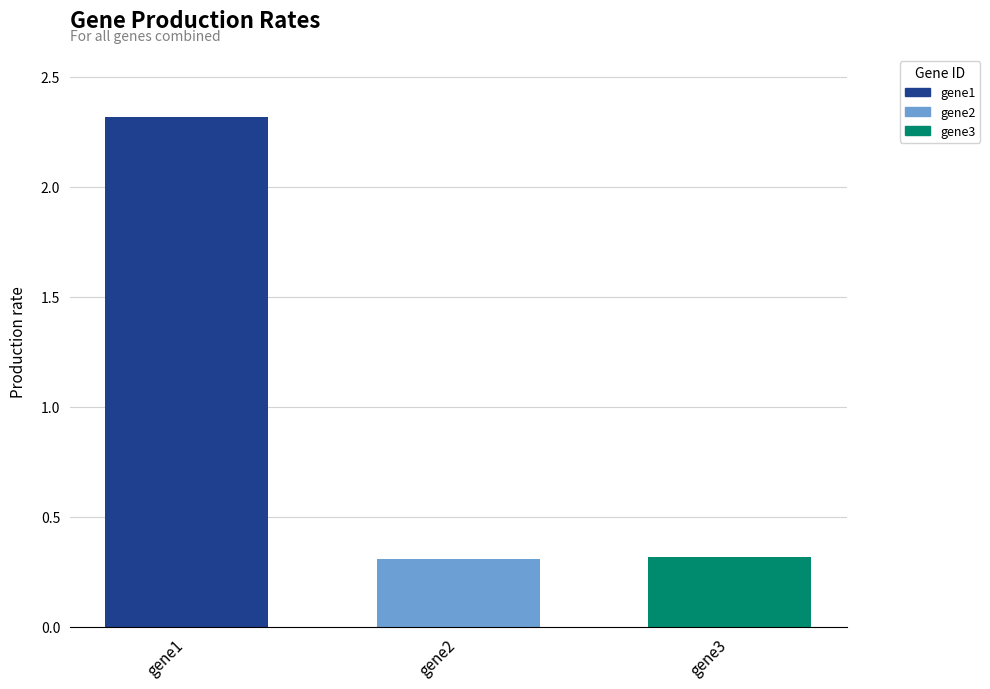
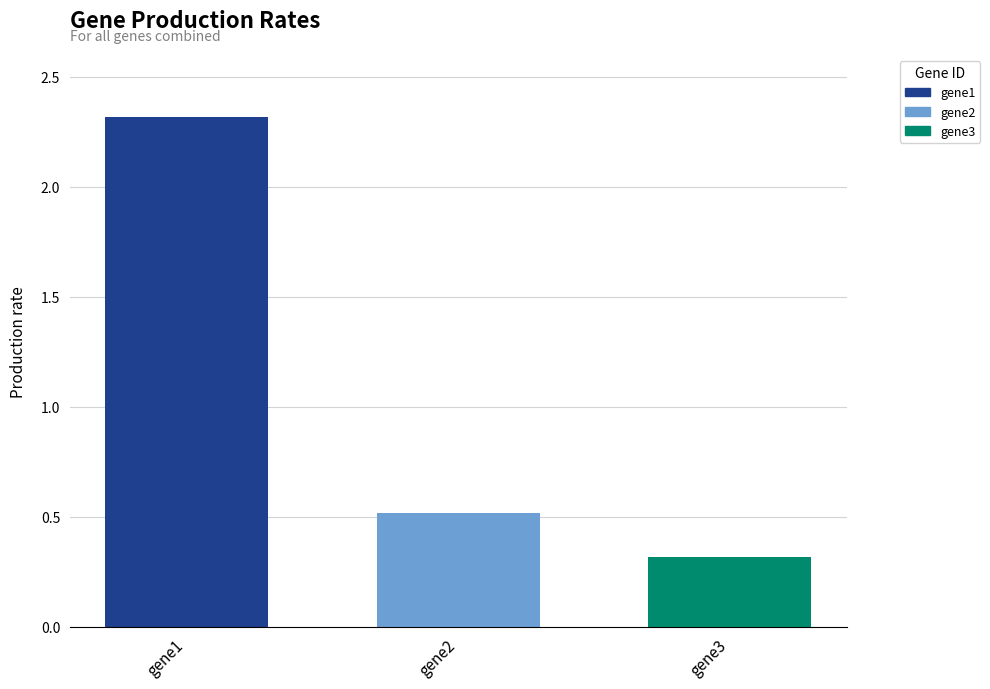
  {
    "gene2": {
-     "gene2": 0.31
+     "gene2": 0.52
    },
    "gene3": {
      "gene3": 0.32
    }
  }
